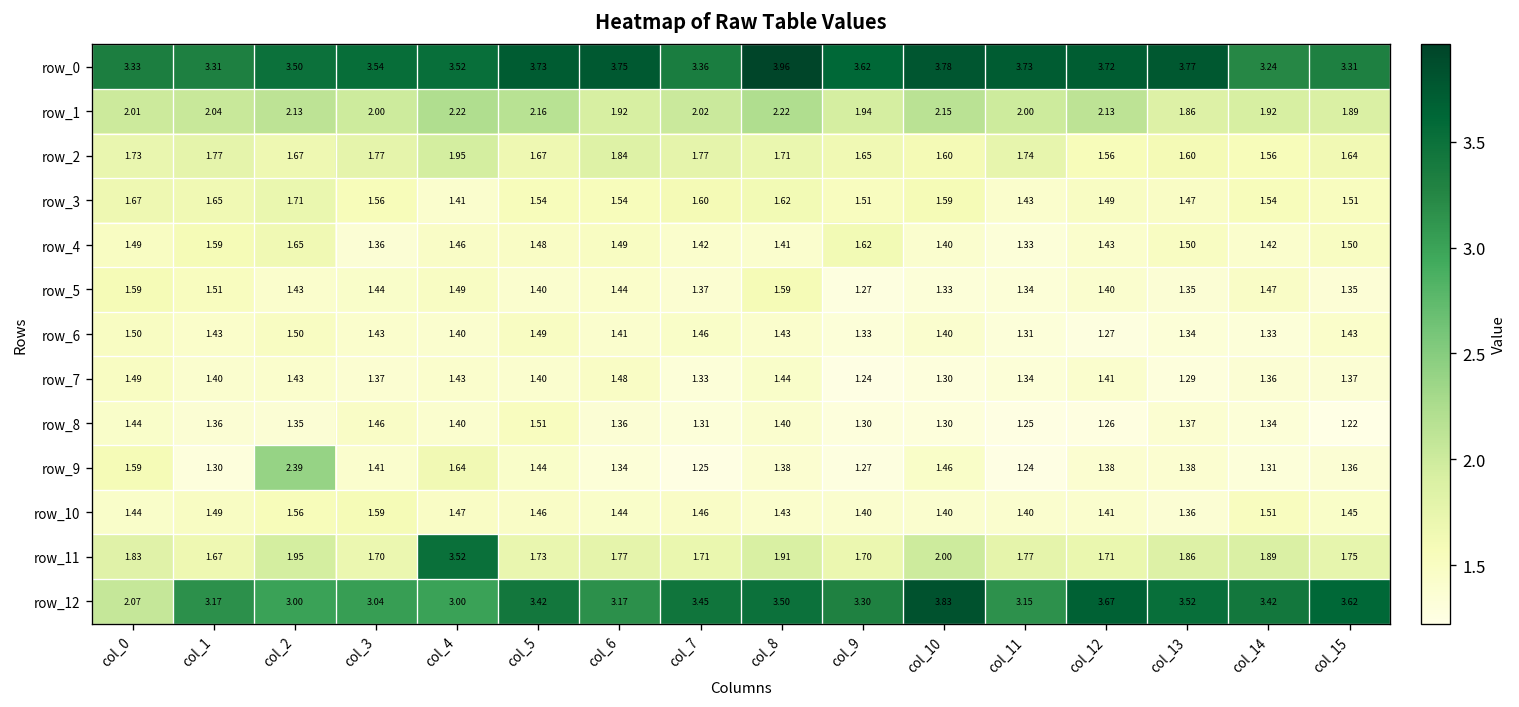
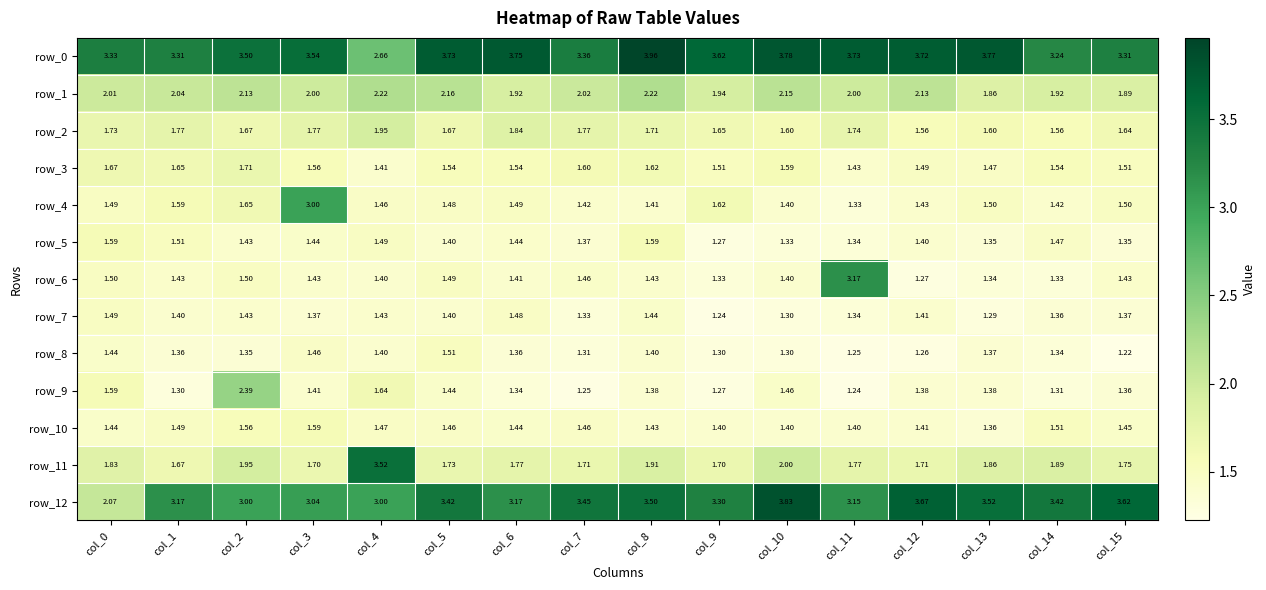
  {
    "row_0": {
      "col_0": 3.33,
      "col_1": 3.31,
      "col_2": 3.50,
      "col_3": 3.54,
-     "col_4": 3.52,
+     "col_4": 2.66,
      "col_5": 3.73,
      "col_6": 3.75,
      "col_7": 3.36,
      "col_8": 3.96,
      "col_9": 3.62,
      "col_10": 3.78,
      "col_11": 3.73,
      "col_12": 3.72,
      "col_13": 3.77,
      "col_14": 3.24,
      "col_15": 3.31
    },
    "row_4": {
      "col_0": 1.49,
      "col_1": 1.59,
      "col_2": 1.65,
-     "col_3": 1.36,
+     "col_3": 3.00,
      "col_4": 1.46,
      "col_5": 1.48,
      "col_6": 1.49,
      "col_7": 1.42,
      "col_8": 1.41,
      "col_9": 1.62,
      "col_10": 1.40,
      "col_11": 1.33,
      "col_12": 1.43,
      "col_13": 1.50,
      "col_14": 1.42,
      "col_15": 1.50
    },
    "row_6": {
      "col_0": 1.50,
      "col_1": 1.43,
      "col_2": 1.50,
      "col_3": 1.43,
      "col_4": 1.40,
      "col_5": 1.49,
      "col_6": 1.41,
      "col_7": 1.46,
      "col_8": 1.43,
      "col_9": 1.33,
      "col_10": 1.40,
-     "col_11": 1.31,
+     "col_11": 3.17,
      "col_12": 1.27,
      "col_13": 1.34,
      "col_14": 1.33,
      "col_15": 1.43
    }
  }
